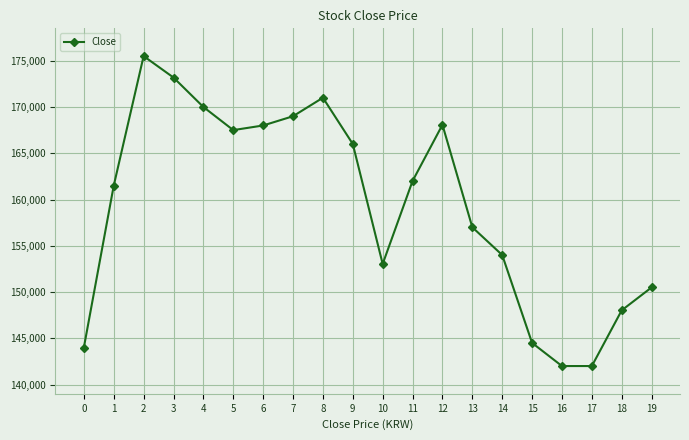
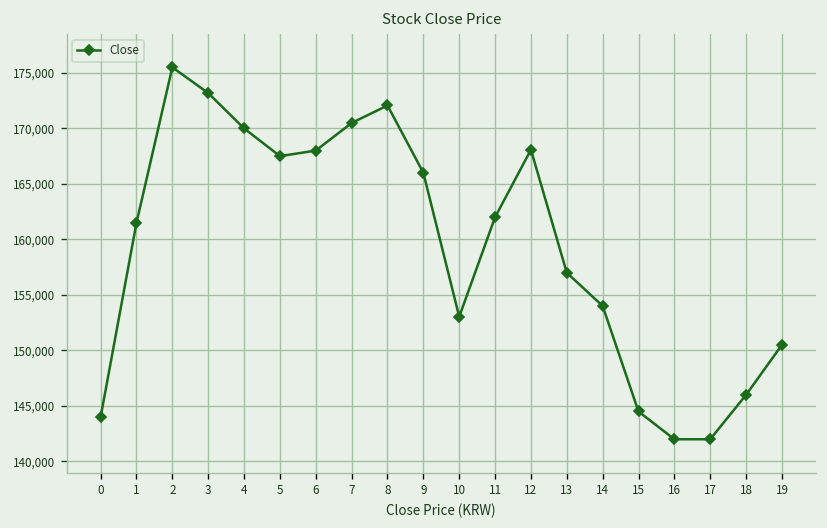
  {
    "0": "144,000",
    "1": "162,000",
    "2": "176,000",
    "3": "173,000",
    "4": "170,000",
    "5": "168,000",
    "6": "168,000",
-   "7": "169,000",
-   "8": "171,000",
+   "7": "170,000",
+   "8": "172,000",
    "9": "166,000",
    "10": "153,000",
    "11": "162,000",
    "12": "168,000",
    "13": "157,000",
    "14": "154,000",
    "15": "145,000",
    "16": "142,000",
    "17": "142,000",
-   "18": "148,000",
+   "18": "146,000",
    "19": "151,000"
  }
